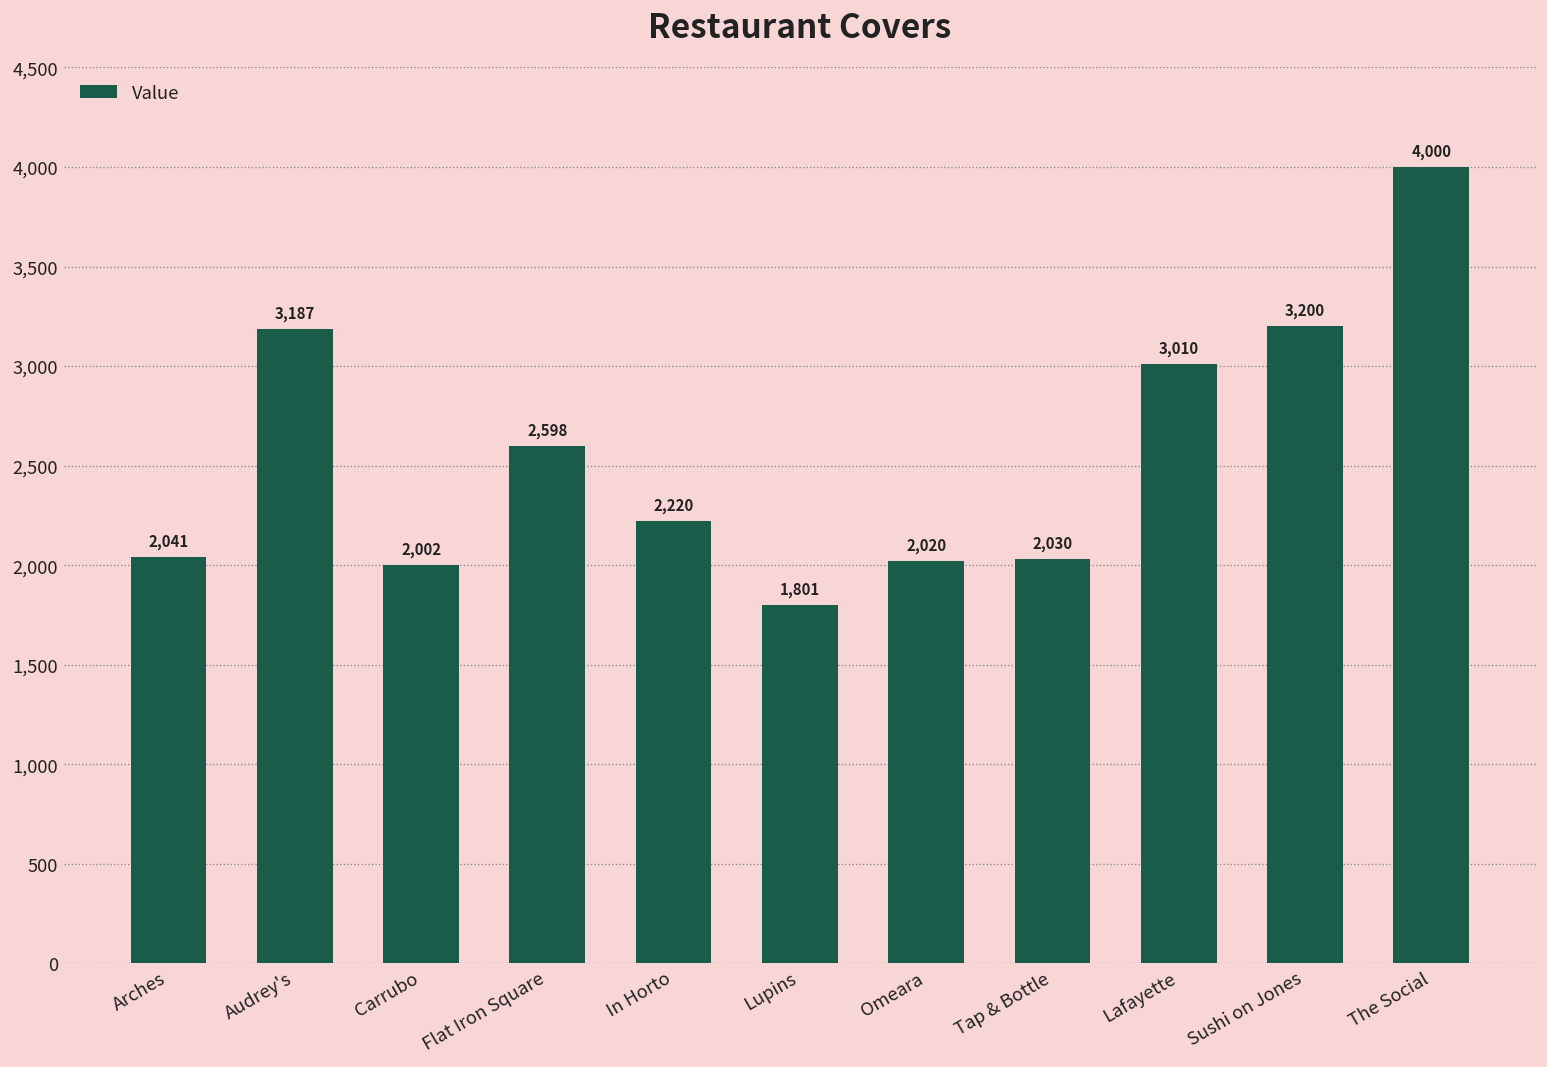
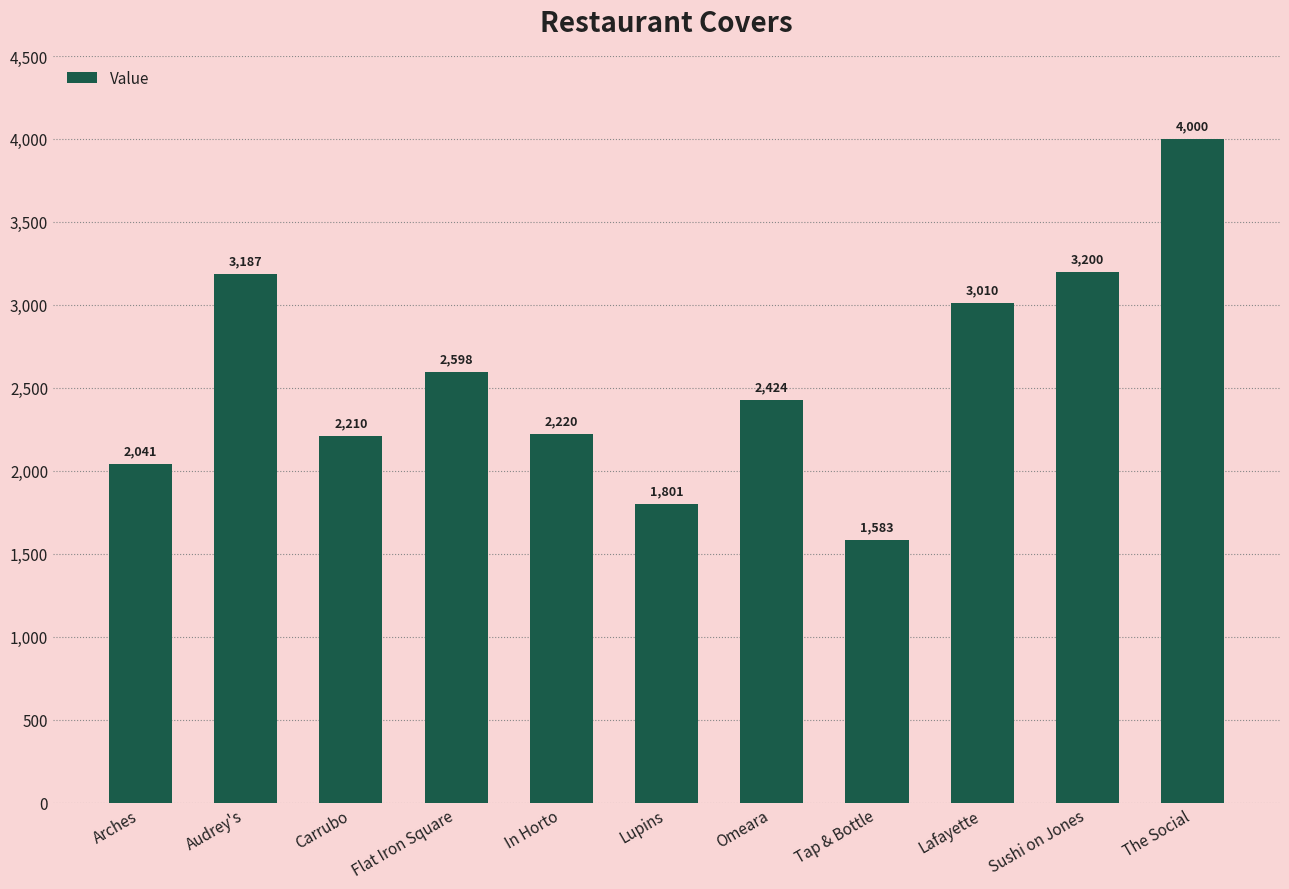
  {
    "Arches": "2,041",
    "Audrey's": "3,187",
-   "Carrubo": "2,002",
+   "Carrubo": "2,210",
    "Flat Iron Square": "2,598",
    "In Horto": "2,220",
    "Lupins": "1,801",
-   "Omeara": "2,020",
-   "Tap & Bottle": "2,030",
+   "Omeara": "2,424",
+   "Tap & Bottle": "1,583",
    "Lafayette": "3,010",
    "Sushi on Jones": "3,200",
    "The Social": "4,000"
  }
